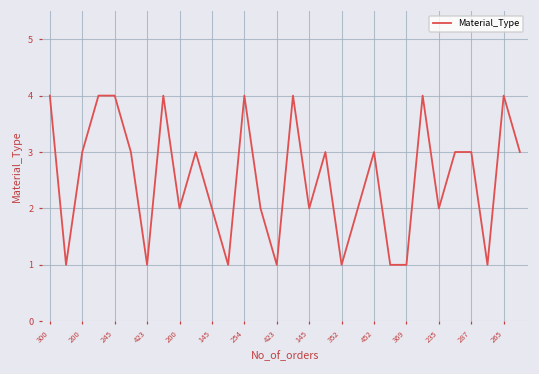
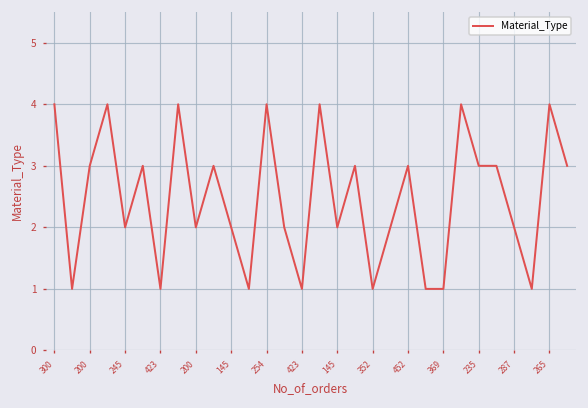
  {
    "300": 4,
-   "245": 4,
+   "245": 2,
    "254": 4,
    "352": 1,
    "452": 3,
    "369": 1,
-   "235": 2,
-   "287": 3,
+   "235": 3,
+   "287": 2,
    "265": 4
  }
